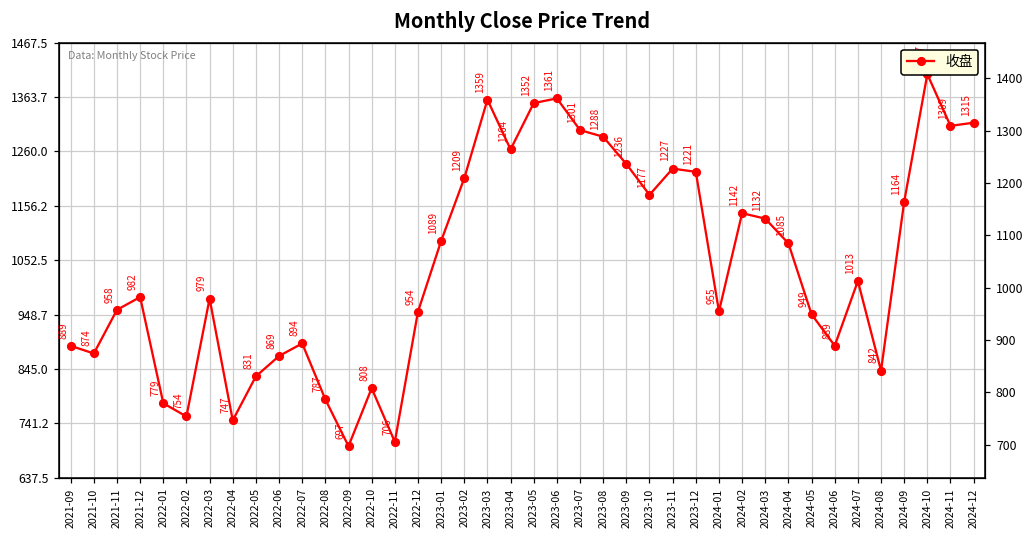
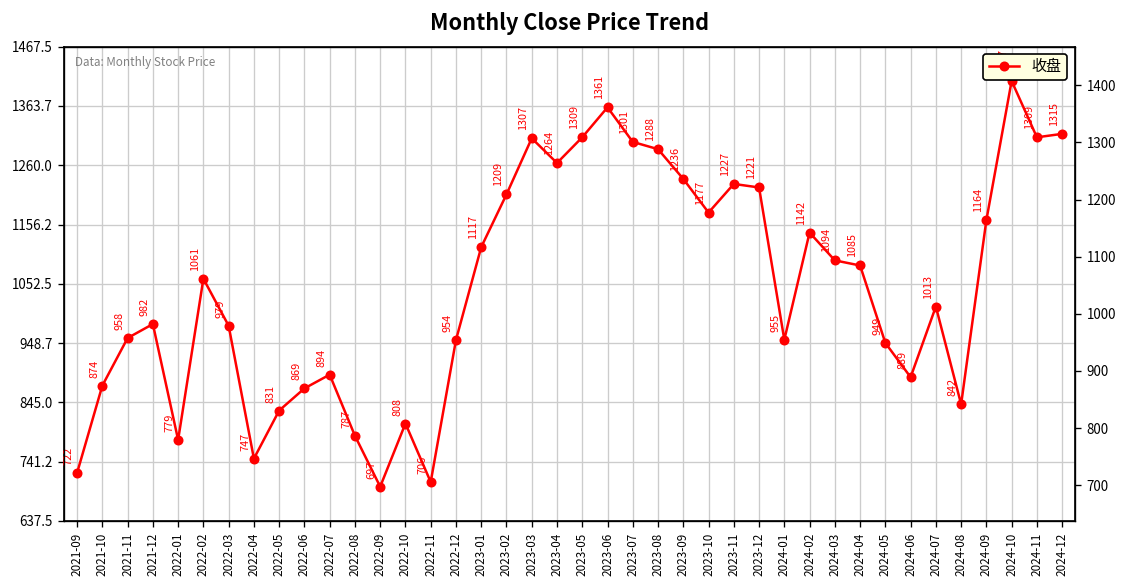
  {
-   "2021-09": 889,
+   "2021-09": 722,
    "2021-10": 874,
    "2021-11": 958,
    "2021-12": 982,
    "2022-01": 779,
-   "2022-02": 754,
+   "2022-02": 1061,
    "2022-03": 979,
    "2022-04": 747,
    "2022-05": 831,
    "2022-06": 869,
    "2022-07": 894,
    "2022-08": 787,
    "2022-09": 697,
    "2022-10": 808,
    "2022-11": 706,
    "2022-12": 954,
-   "2023-01": 1089,
+   "2023-01": 1117,
    "2023-02": 1209,
-   "2023-03": 1359,
+   "2023-03": 1307,
    "2023-04": 1264,
-   "2023-05": 1352,
+   "2023-05": 1309,
    "2023-06": 1361,
    "2023-07": 1301,
    "2023-08": 1288,
    "2023-09": 1236,
    "2023-10": 1177,
    "2023-11": 1227,
    "2023-12": 1221,
    "2024-01": 955,
    "2024-02": 1142,
-   "2024-03": 1132,
+   "2024-03": 1094,
    "2024-04": 1085,
    "2024-05": 949,
    "2024-06": 889,
    "2024-07": 1013,
    "2024-08": 842,
    "2024-09": 1164,
    "2024-11": 1309,
    "2024-12": 1315
  }
